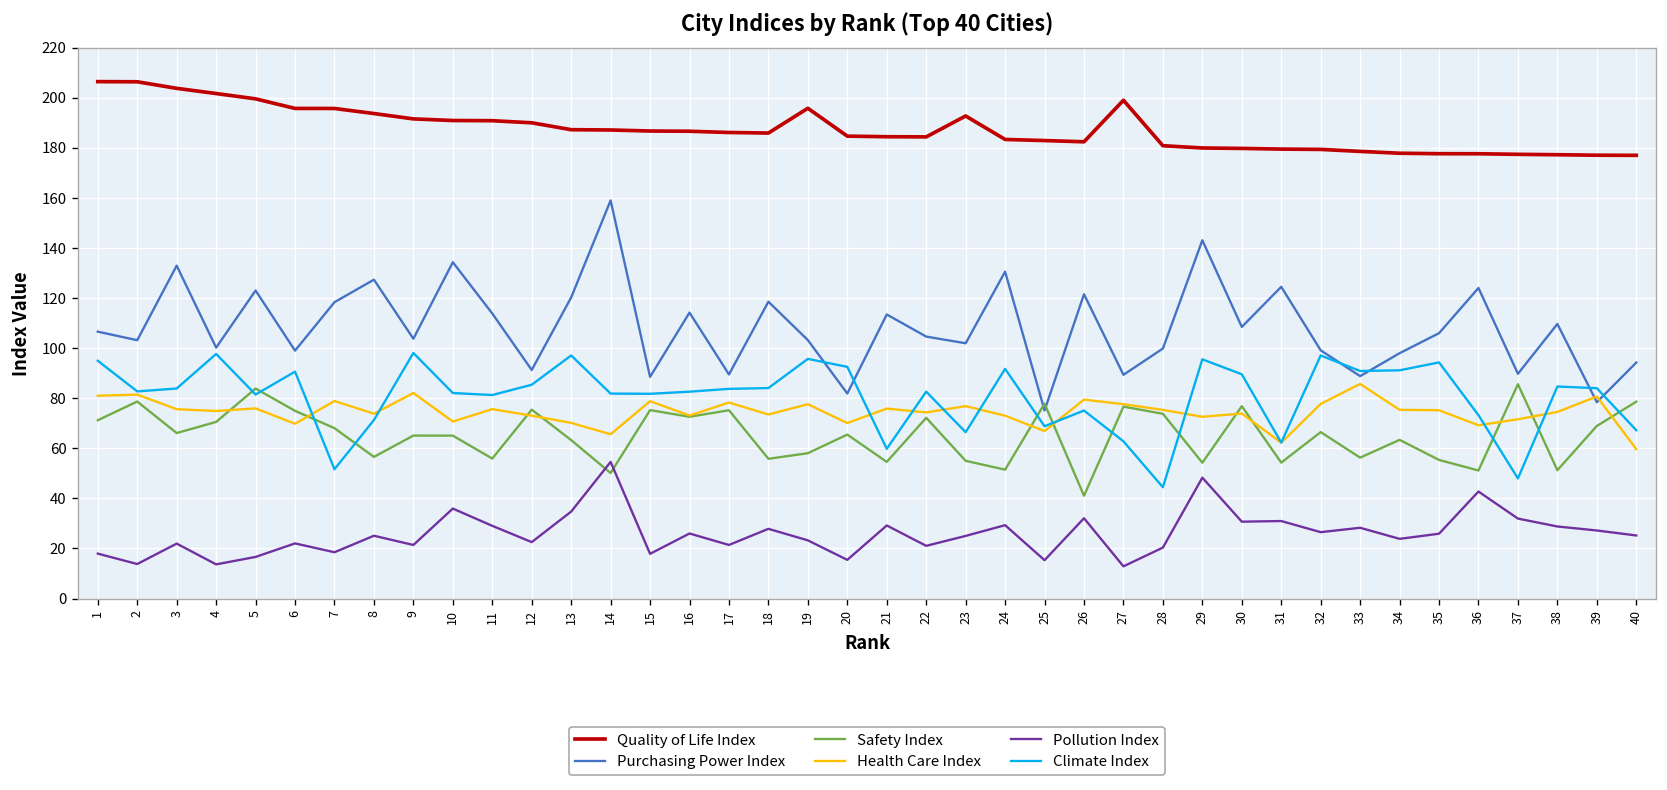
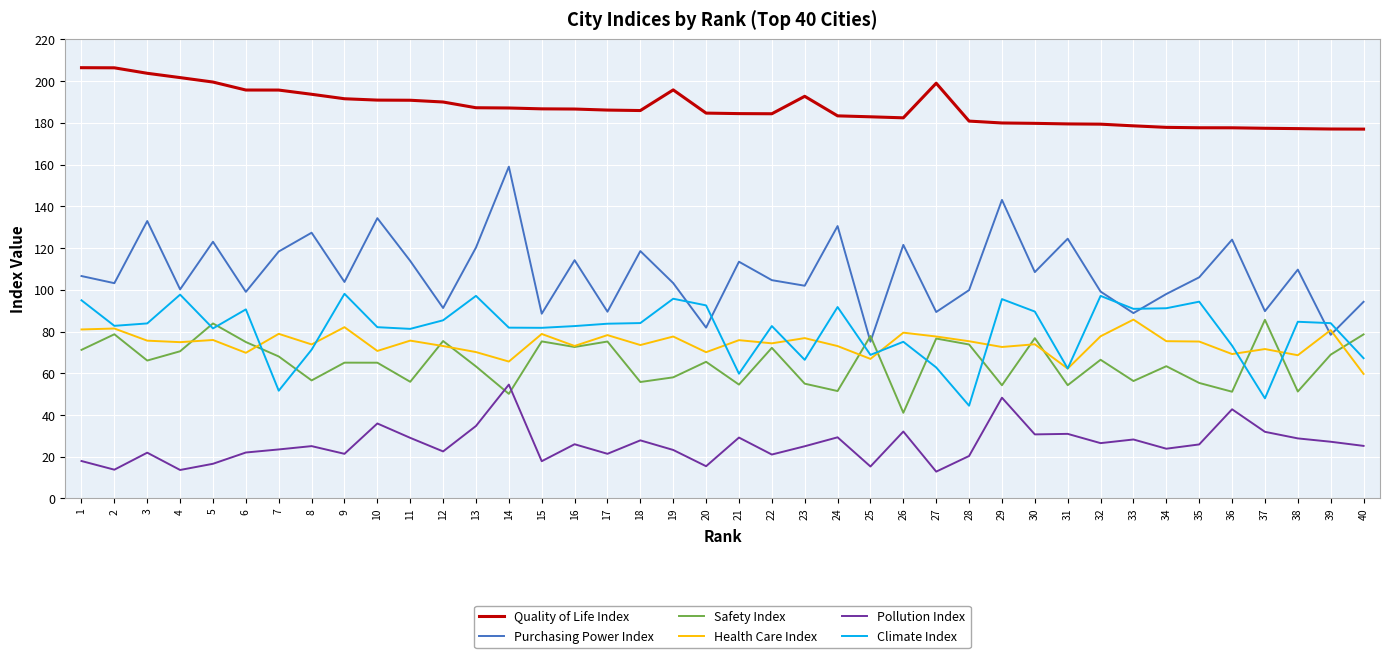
  {
    "Health Care Index": {
      "1": 81,
      "2": 81,
      "3": 76,
      "4": 75,
      "5": 76,
      "6": 70,
      "7": 79,
      "8": 74,
      "9": 82,
      "10": 71,
      "11": 76,
      "12": 73,
      "13": 70,
      "14": 66,
      "15": 79,
      "17": 78,
      "18": 74,
      "19": 78,
      "20": 70,
      "21": 76,
      "22": 74,
      "23": 77,
      "24": 73,
      "25": 67,
      "26": 79,
      "28": 75,
      "29": 73,
      "30": 74,
      "32": 78,
      "33": 86,
      "34": 75,
      "35": 75,
      "36": 69,
      "37": 72,
-     "38": 75,
+     "38": 69,
      "39": 81,
      "40": 60
    },
    "Pollution Index": {
      "1": 18,
      "2": 14,
      "3": 22,
      "4": 14,
      "5": 17,
      "6": 22,
-     "7": 19,
+     "7": 24,
      "8": 25,
      "9": 21,
      "10": 36,
      "11": 29,
      "12": 23,
      "13": 35,
      "14": 55,
      "15": 18,
      "16": 26,
      "17": 21,
      "18": 28,
      "19": 23,
      "20": 15,
      "21": 29,
      "22": 21,
      "23": 25,
      "24": 29,
      "25": 15,
      "26": 32,
      "27": 13,
      "28": 20,
      "29": 48,
      "30": 31,
      "31": 31,
      "32": 27,
      "33": 28,
      "34": 24,
      "35": 26,
      "36": 43,
      "37": 32,
      "38": 29,
      "39": 27,
      "40": 25
    }
  }
